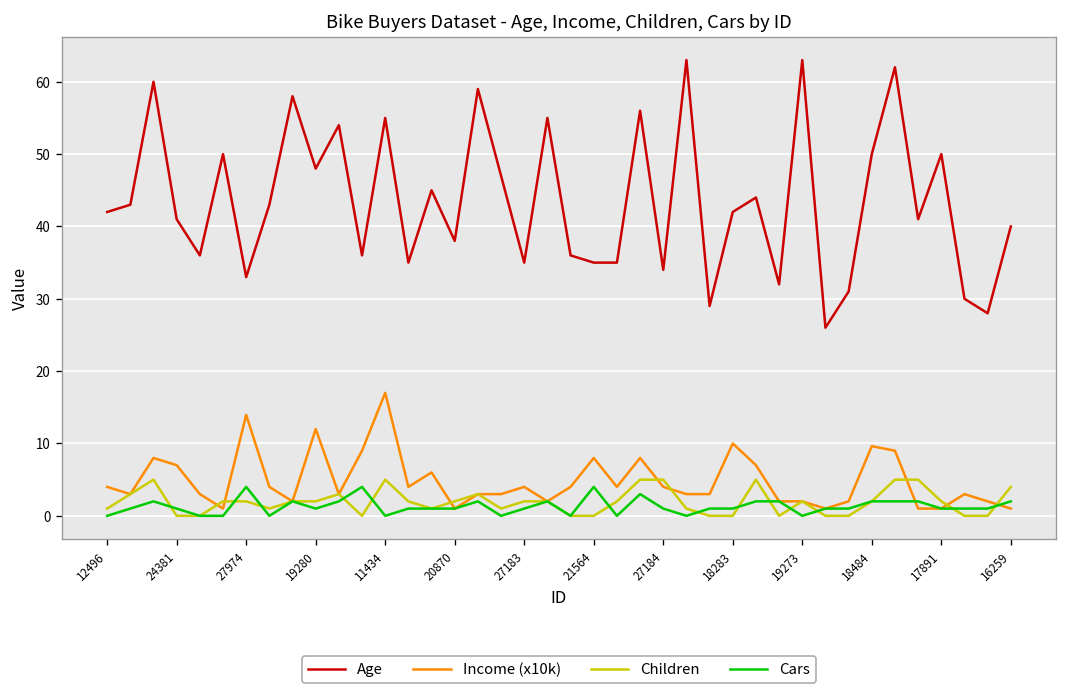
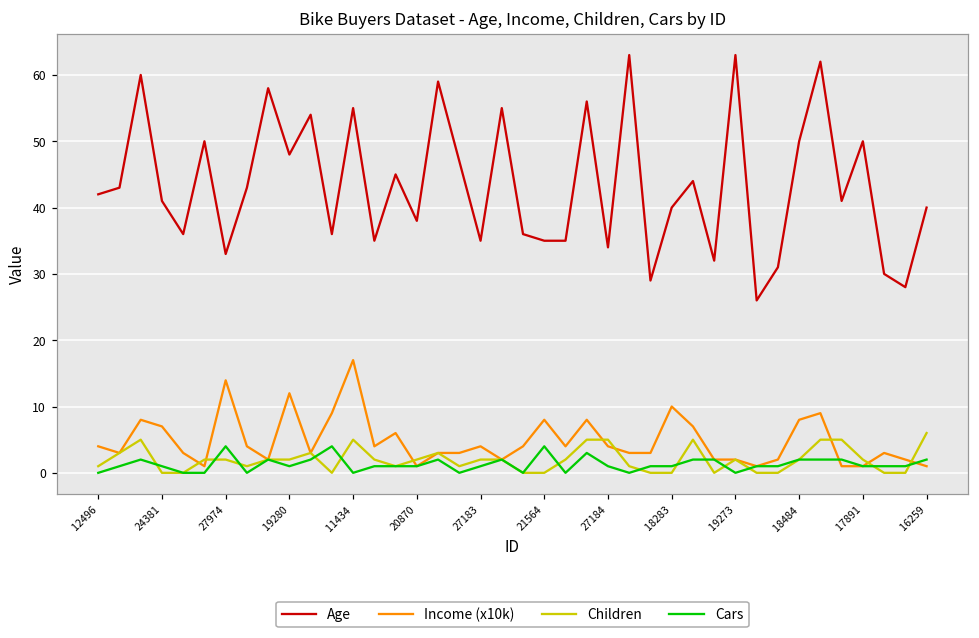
  {
    "Age": {
      "12496": 42,
      "24381": 41,
      "27974": 33,
      "19280": 48,
      "11434": 55,
      "20870": 38,
      "27183": 35,
      "21564": 35,
      "27184": 34,
-     "18283": 42,
+     "18283": 40,
      "19273": 63,
      "18484": 50,
      "17891": 50,
      "16259": 40
    },
    "Income (x10k)": {
      "12496": 4,
      "24381": 7,
      "27974": 14,
      "19280": 12,
      "11434": 17,
      "27183": 4,
      "21564": 8,
      "27184": 4,
      "18283": 10,
-     "18484": 10,
+     "18484": 8,
      "16259": 1
    },
    "Children": {
      "12496": 1,
      "24381": 0,
      "27974": 2,
      "19280": 2,
      "11434": 5,
      "20870": 2,
      "27183": 2,
      "21564": 0,
      "27184": 5,
      "18283": 0,
      "17891": 2,
-     "16259": 4
+     "16259": 6
    },
    "Cars": {
      "12496": 0,
      "24381": 1,
      "27974": 4,
      "19280": 1,
      "11434": 0,
      "27183": 1,
      "21564": 4,
      "27184": 1,
      "18283": 1,
      "19273": 0,
      "16259": 2
    }
  }
